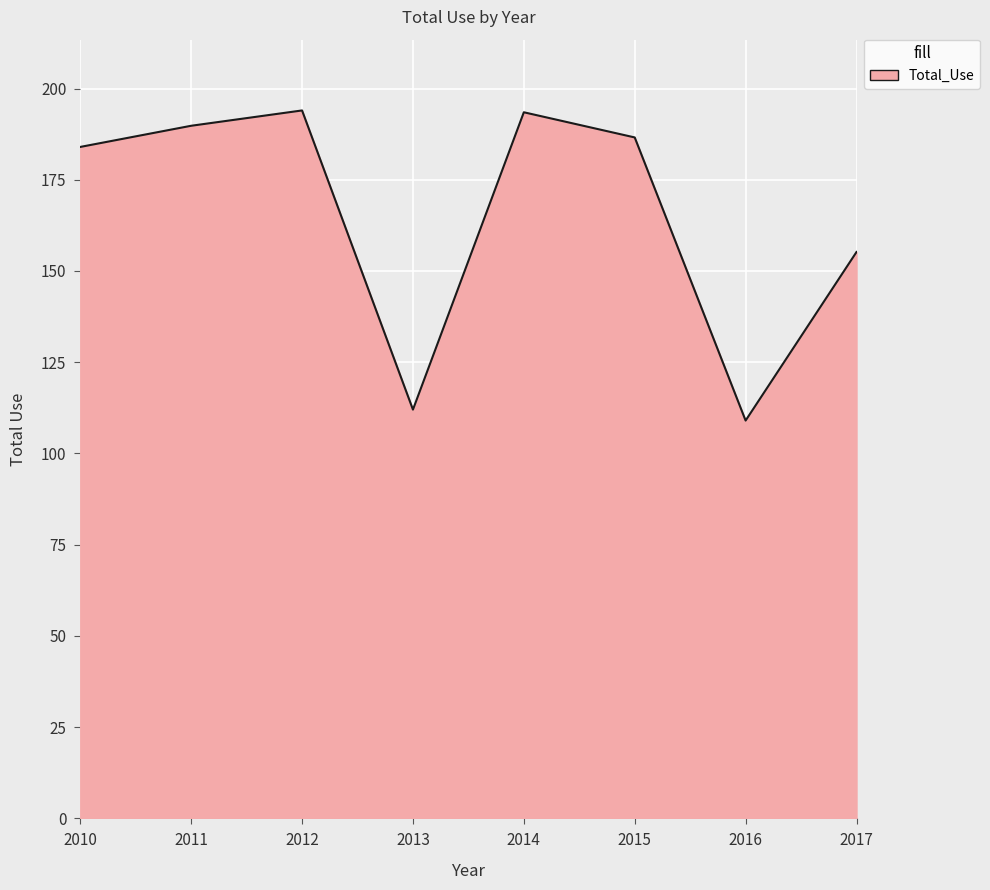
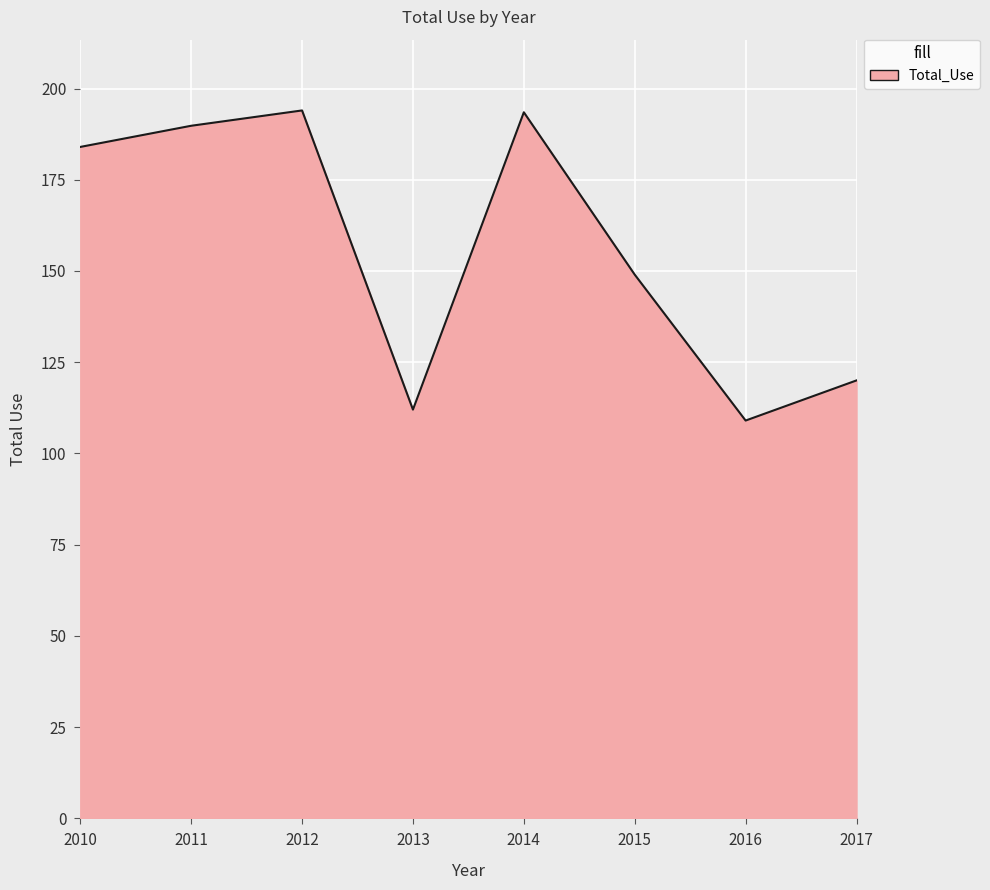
  {
    "2010": 184,
    "2011": 190,
    "2012": 194,
    "2013": 112,
    "2014": 194,
-   "2015": 187,
+   "2015": 149,
    "2016": 109,
-   "2017": 155
+   "2017": 120
  }
